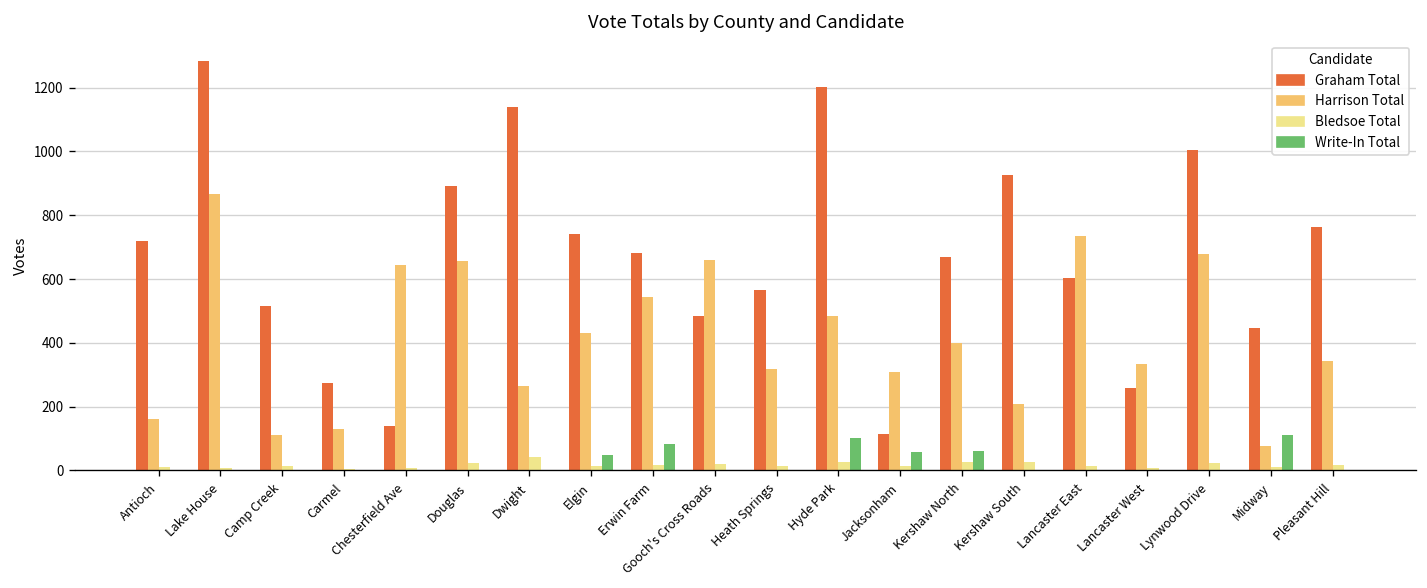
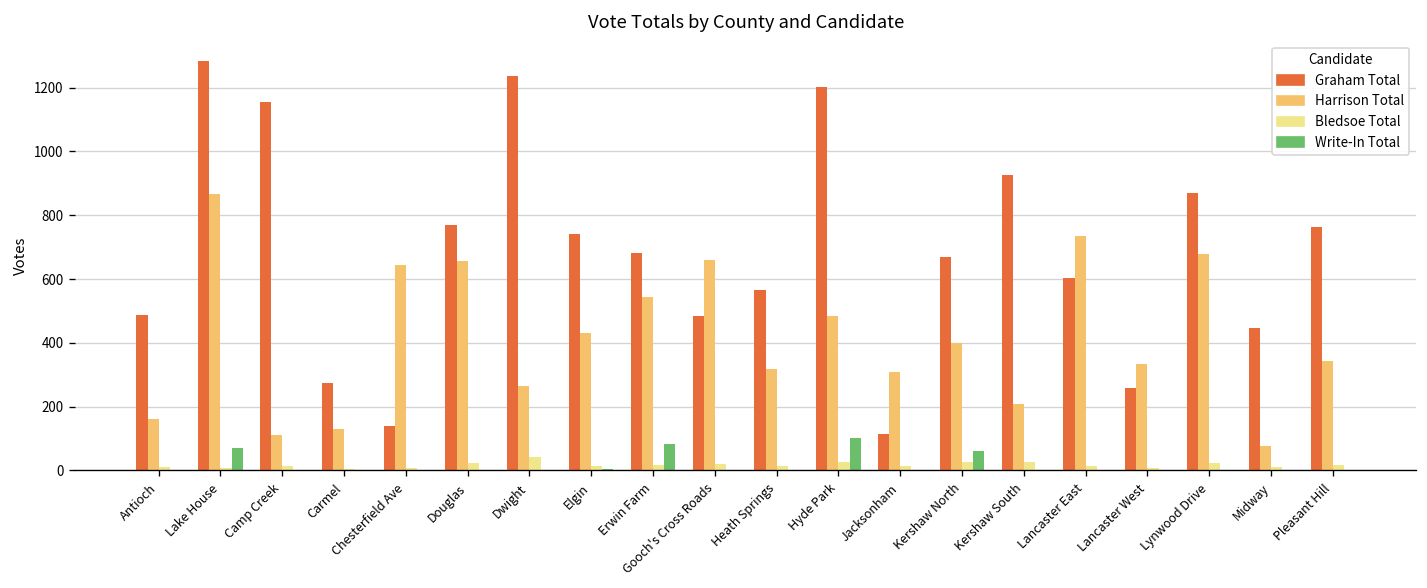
  {
    "Graham Total": {
-     "Antioch": 720,
+     "Antioch": 490,
      "Lake House": 1280,
-     "Camp Creek": 510,
+     "Camp Creek": 1160,
      "Carmel": 280,
      "Chesterfield Ave": 140,
-     "Douglas": 890,
-     "Dwight": 1140,
+     "Douglas": 770,
+     "Dwight": 1240,
      "Elgin": 740,
      "Erwin Farm": 680,
      "Gooch's Cross Roads": 480,
      "Heath Springs": 560,
      "Hyde Park": 1200,
      "Jacksonham": 120,
      "Kershaw North": 670,
      "Kershaw South": 930,
      "Lancaster East": 600,
      "Lancaster West": 260,
-     "Lynwood Drive": 1000,
+     "Lynwood Drive": 870,
      "Midway": 450,
      "Pleasant Hill": 760
    },
    "Write-In Total": {
      "Antioch": 0,
-     "Lake House": 0,
+     "Lake House": 70,
      "Camp Creek": 0,
      "Carmel": 0,
      "Douglas": 0,
      "Dwight": 0,
-     "Elgin": 50,
+     "Elgin": 0,
      "Erwin Farm": 80,
      "Gooch's Cross Roads": 0,
      "Heath Springs": 0,
      "Hyde Park": 100,
-     "Jacksonham": 60,
+     "Jacksonham": 0,
      "Kershaw North": 60,
      "Kershaw South": 0,
      "Lancaster East": 0,
      "Lancaster West": 0,
      "Lynwood Drive": 0,
-     "Midway": 110,
+     "Midway": 0,
      "Pleasant Hill": 0
    }
  }
